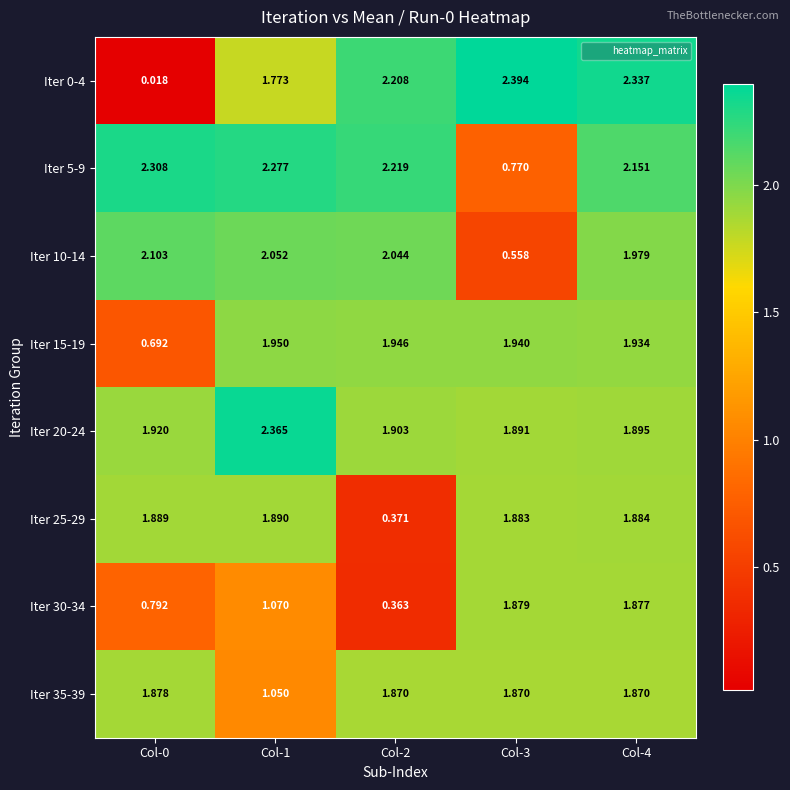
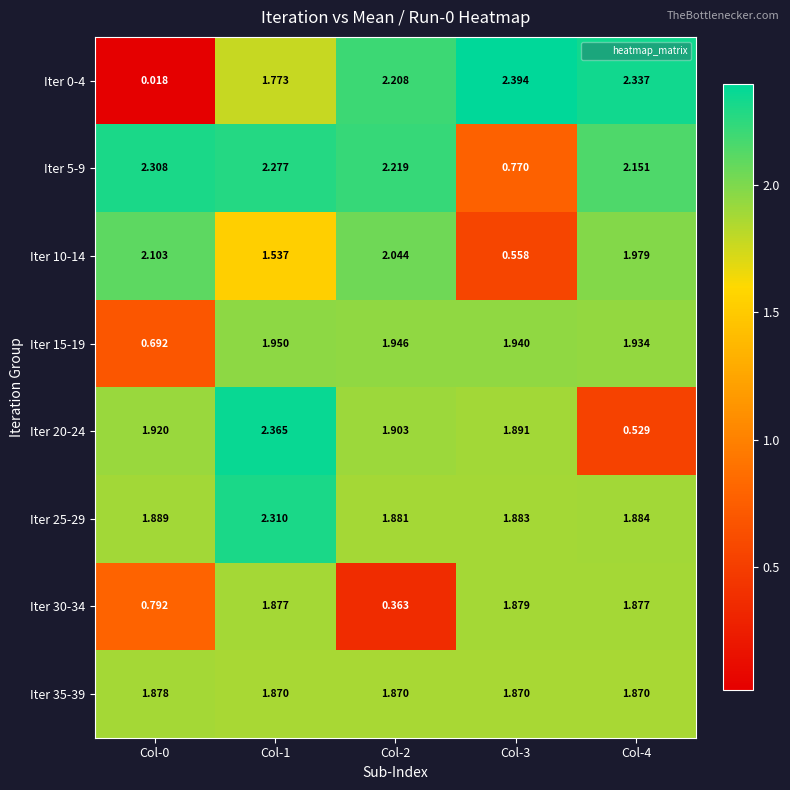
  {
    "Iter 0-4": {
      "Col-0": 0.018,
      "Col-1": 1.773,
      "Col-2": 2.208,
      "Col-3": 2.394,
      "Col-4": 2.337
    },
    "Iter 5-9": {
      "Col-0": 2.308,
      "Col-1": 2.277,
      "Col-2": 2.219,
      "Col-3": 0.770,
      "Col-4": 2.151
    },
    "Iter 10-14": {
      "Col-0": 2.103,
-     "Col-1": 2.052,
+     "Col-1": 1.537,
      "Col-2": 2.044,
      "Col-3": 0.558,
      "Col-4": 1.979
    },
    "Iter 15-19": {
      "Col-0": 0.692,
      "Col-1": 1.950,
      "Col-2": 1.946,
      "Col-3": 1.940,
      "Col-4": 1.934
    },
    "Iter 20-24": {
      "Col-0": 1.920,
      "Col-1": 2.365,
      "Col-2": 1.903,
      "Col-3": 1.891,
-     "Col-4": 1.895
+     "Col-4": 0.529
    },
    "Iter 25-29": {
      "Col-0": 1.889,
-     "Col-1": 1.890,
-     "Col-2": 0.371,
+     "Col-1": 2.310,
+     "Col-2": 1.881,
      "Col-3": 1.883,
      "Col-4": 1.884
    },
    "Iter 30-34": {
      "Col-0": 0.792,
-     "Col-1": 1.070,
+     "Col-1": 1.877,
      "Col-2": 0.363,
      "Col-3": 1.879,
      "Col-4": 1.877
    },
    "Iter 35-39": {
      "Col-0": 1.878,
-     "Col-1": 1.050,
+     "Col-1": 1.870,
      "Col-2": 1.870,
      "Col-3": 1.870,
      "Col-4": 1.870
    }
  }
